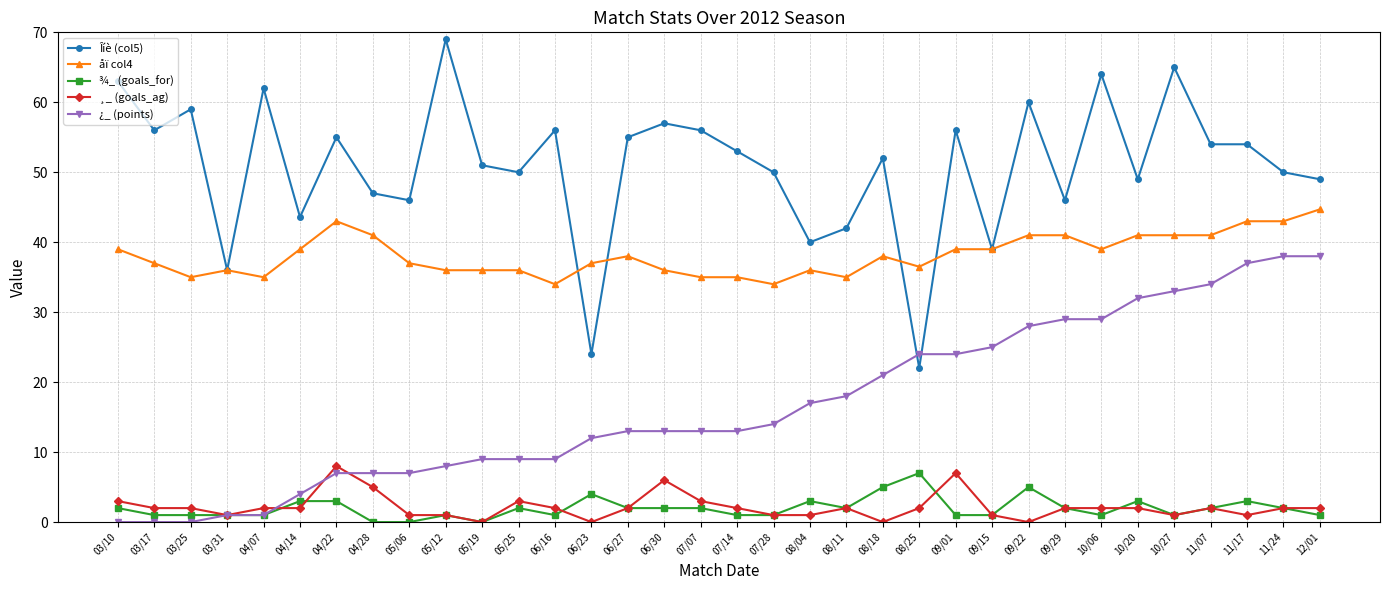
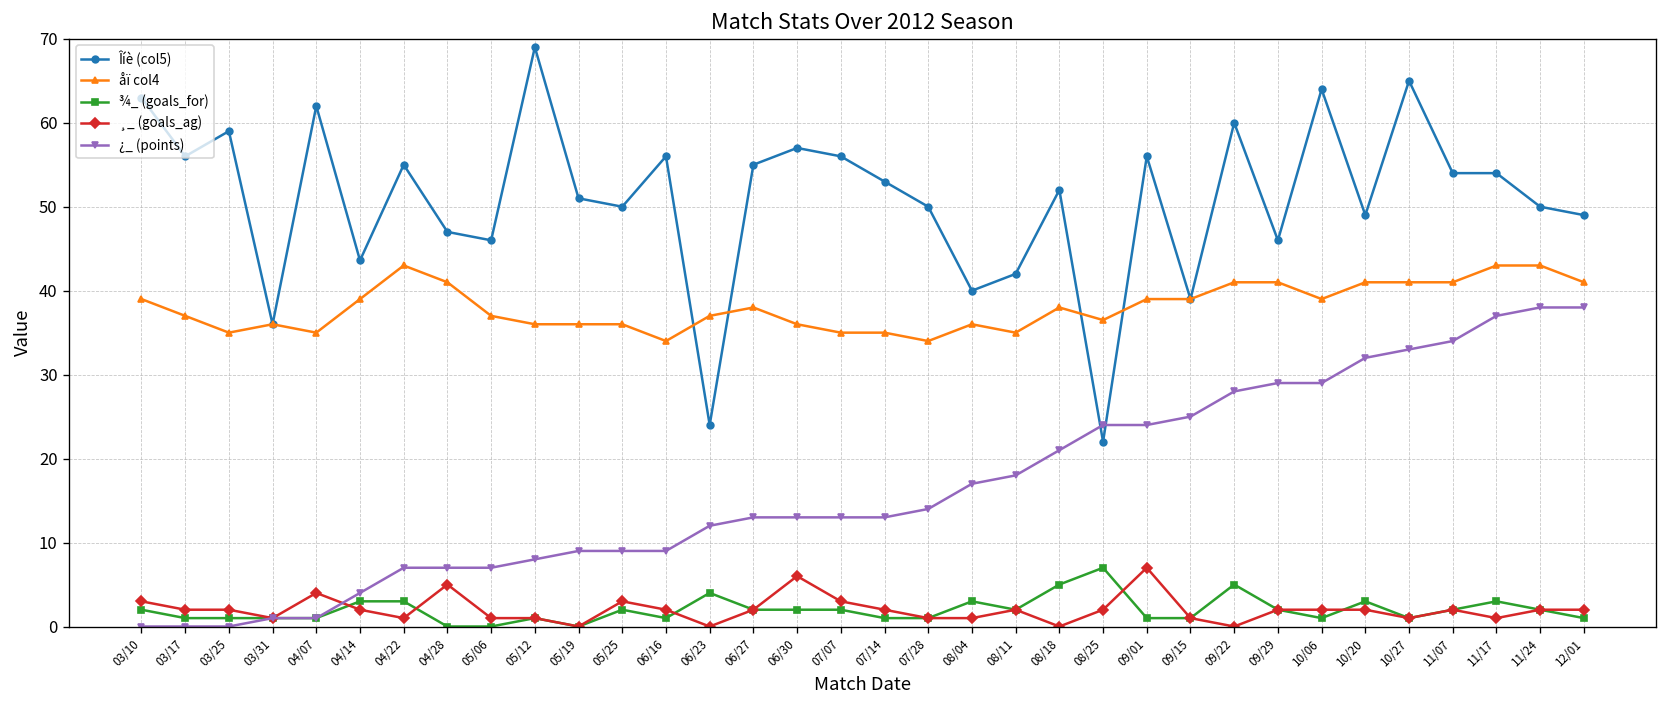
  {
    "Îíè (col5)": {
      "03/17": 56,
      "03/25": 59,
      "04/07": 62,
      "04/14": 44,
      "04/22": 55,
      "04/28": 47,
      "05/06": 46,
      "05/12": 69,
      "05/19": 51,
      "05/25": 50,
      "06/16": 56,
      "06/23": 24,
      "06/27": 55,
      "06/30": 57,
      "07/07": 56,
      "07/14": 53,
      "07/28": 50,
      "08/04": 40,
      "08/11": 42,
      "08/18": 52,
      "08/25": 22,
      "09/01": 56,
      "09/22": 60,
      "09/29": 46,
      "10/06": 64,
      "10/20": 49,
      "10/27": 65,
      "11/07": 54,
      "11/17": 54,
      "11/24": 50,
      "12/01": 49
    },
    "åï col4": {
      "03/10": 39,
      "03/17": 37,
      "03/25": 35,
      "04/07": 35,
      "04/14": 39,
      "04/22": 43,
      "04/28": 41,
      "05/06": 37,
      "05/12": 36,
      "05/19": 36,
      "05/25": 36,
      "06/16": 34,
      "06/23": 37,
      "06/27": 38,
      "06/30": 36,
      "07/07": 35,
      "07/14": 35,
      "07/28": 34,
      "08/04": 36,
      "08/11": 35,
      "08/18": 38,
      "08/25": 37,
      "09/01": 39,
      "09/22": 41,
      "09/29": 41,
      "10/06": 39,
      "10/20": 41,
      "10/27": 41,
      "11/07": 41,
      "11/17": 43,
      "11/24": 43,
-     "12/01": 45
+     "12/01": 41
    },
    "¾_ (goals_for)": {
      "03/10": 2,
      "03/17": 1,
      "03/25": 1,
      "04/14": 3,
      "04/22": 3,
      "04/28": 0,
      "05/06": 0,
      "05/25": 2,
      "06/16": 1,
      "06/23": 4,
      "06/30": 2,
      "07/07": 2,
      "07/14": 1,
      "08/04": 3,
      "08/18": 5,
      "08/25": 7,
      "09/01": 1,
      "09/22": 5,
      "10/06": 1,
      "10/20": 3,
      "11/17": 3,
      "12/01": 1
    },
    "¸_ (goals_ag)": {
      "03/10": 3,
      "03/17": 2,
      "03/25": 2,
-     "04/07": 2,
+     "04/07": 4,
      "04/14": 2,
-     "04/22": 8,
+     "04/22": 1,
      "04/28": 5,
      "05/06": 1,
      "05/25": 3,
      "06/16": 2,
      "06/23": 0,
      "06/30": 6,
      "07/07": 3,
      "07/14": 2,
      "08/04": 1,
      "08/18": 0,
      "08/25": 2,
      "09/01": 7,
      "09/22": 0,
      "10/06": 2,
      "10/20": 2,
      "11/17": 1,
      "12/01": 2
    },
    "¿_ (points)": {
      "03/10": 0,
      "03/17": 0,
      "03/25": 0,
      "04/14": 4,
      "04/22": 7,
      "04/28": 7,
      "05/06": 7,
      "05/12": 8,
      "05/19": 9,
      "05/25": 9,
      "06/16": 9,
      "06/23": 12,
      "06/27": 13,
      "06/30": 13,
      "07/07": 13,
      "07/14": 13,
      "07/28": 14,
      "08/04": 17,
      "08/11": 18,
      "08/18": 21,
      "08/25": 24,
      "09/01": 24,
      "09/15": 25,
      "09/22": 28,
      "09/29": 29,
      "10/06": 29,
      "10/20": 32,
      "10/27": 33,
      "11/07": 34,
      "11/17": 37,
      "11/24": 38,
      "12/01": 38
    }
  }
